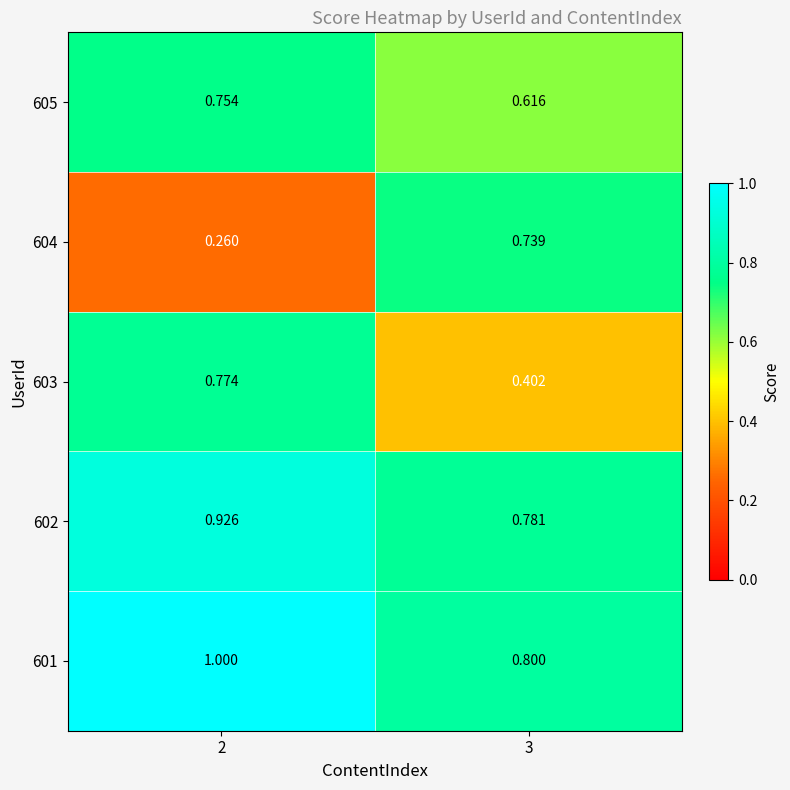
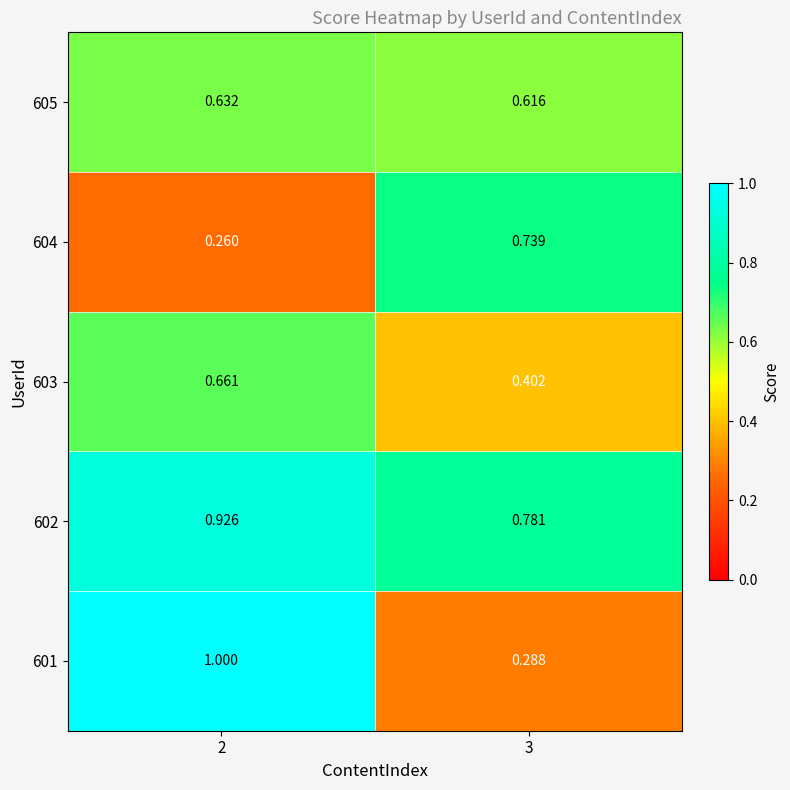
  {
    "605": {
-     "2": 0.754,
+     "2": 0.632,
      "3": 0.616
    },
    "604": {
      "2": 0.260,
      "3": 0.739
    },
    "603": {
-     "2": 0.774,
+     "2": 0.661,
      "3": 0.402
    },
    "602": {
      "2": 0.926,
      "3": 0.781
    },
    "601": {
      "2": 1.000,
-     "3": 0.800
+     "3": 0.288
    }
  }
